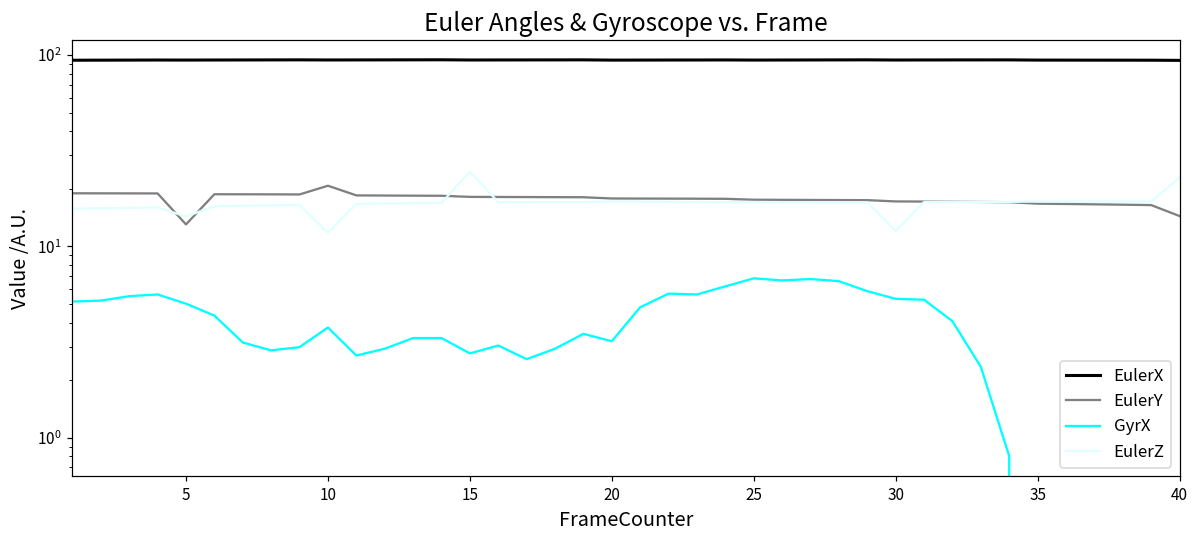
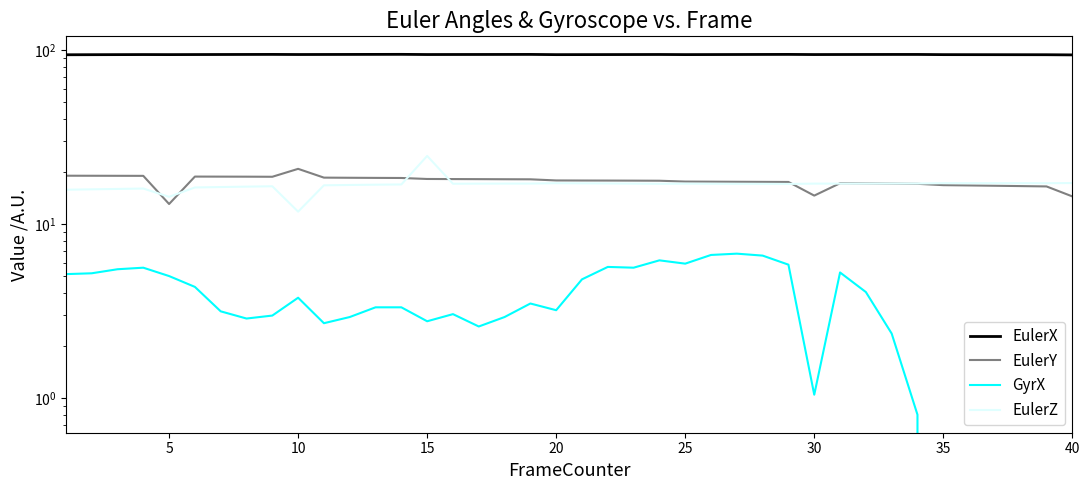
  {
    "EulerX": {
      "5": 90,
      "10": 90,
      "15": 90,
      "20": 90,
      "25": 90,
      "30": 90,
      "35": 90,
      "40": 90
    },
    "EulerY": {
      "5": 13,
      "10": 21,
      "15": 18,
      "20": 18,
-     "30": 17,
+     "30": 15,
      "40": 14
    },
    "GyrX": {
      "5": 5.0,
      "10": 3.8,
      "15": 2.8,
      "20": 3.2,
-     "25": 6.8,
-     "30": 5.3
+     "25": 5.9,
+     "30": 1.0
    },
    "EulerZ": {
      "5": 14,
      "10": 12,
      "15": 25,
      "20": 17,
-     "30": 12,
-     "40": 23
+     "30": 17,
+     "40": 17
    }
  }
